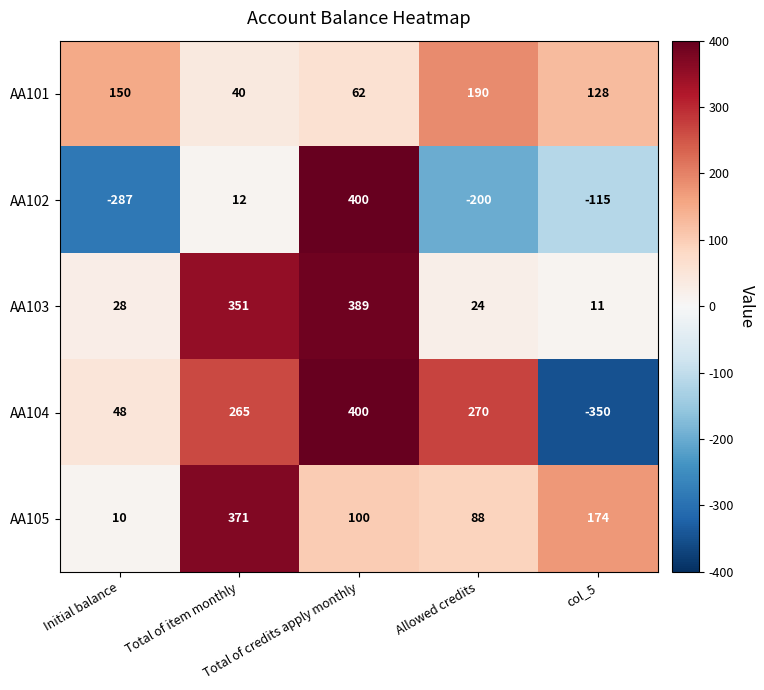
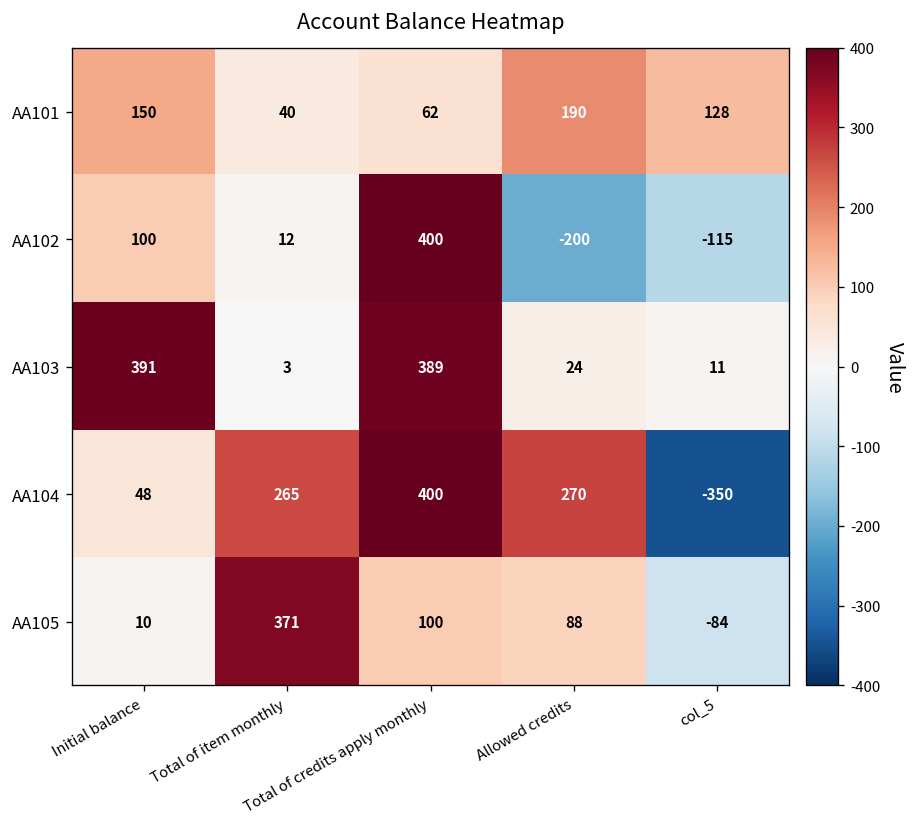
  {
    "AA101": {
      "Initial balance": 150,
      "Total of item monthly": 40,
      "Total of credits apply monthly": 62,
      "Allowed credits": 190,
      "col_5": 128
    },
    "AA102": {
-     "Initial balance": -287,
+     "Initial balance": 100,
      "Total of item monthly": 12,
      "Total of credits apply monthly": 400,
      "Allowed credits": -200,
      "col_5": -115
    },
    "AA103": {
-     "Initial balance": 28,
-     "Total of item monthly": 351,
+     "Initial balance": 391,
+     "Total of item monthly": 3,
      "Total of credits apply monthly": 389,
      "Allowed credits": 24,
      "col_5": 11
    },
    "AA104": {
      "Initial balance": 48,
      "Total of item monthly": 265,
      "Total of credits apply monthly": 400,
      "Allowed credits": 270,
      "col_5": -350
    },
    "AA105": {
      "Initial balance": 10,
      "Total of item monthly": 371,
      "Total of credits apply monthly": 100,
      "Allowed credits": 88,
-     "col_5": 174
+     "col_5": -84
    }
  }
